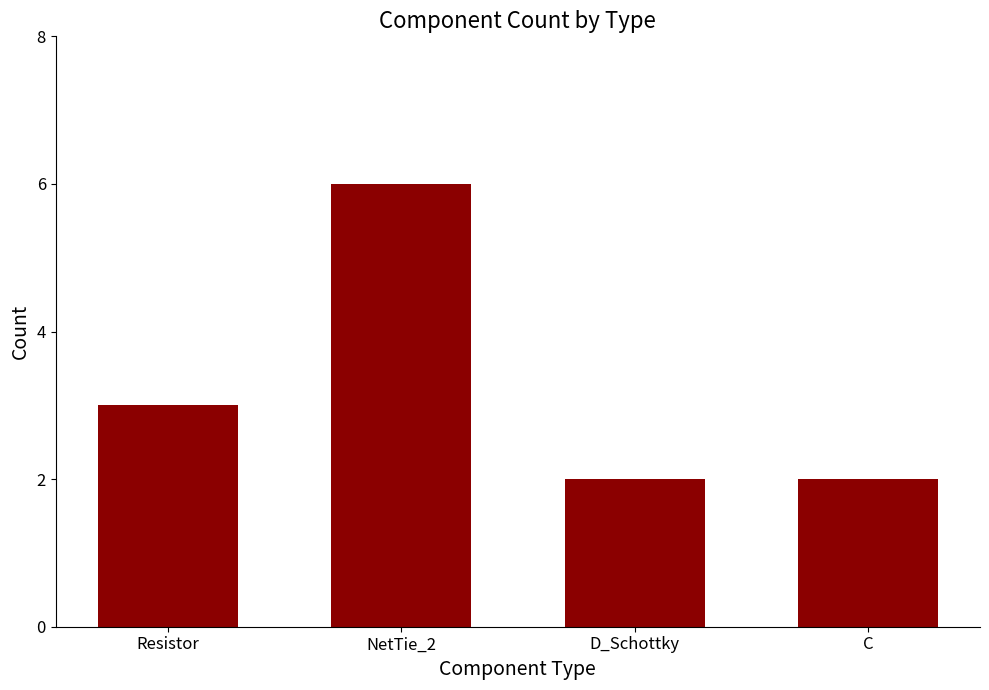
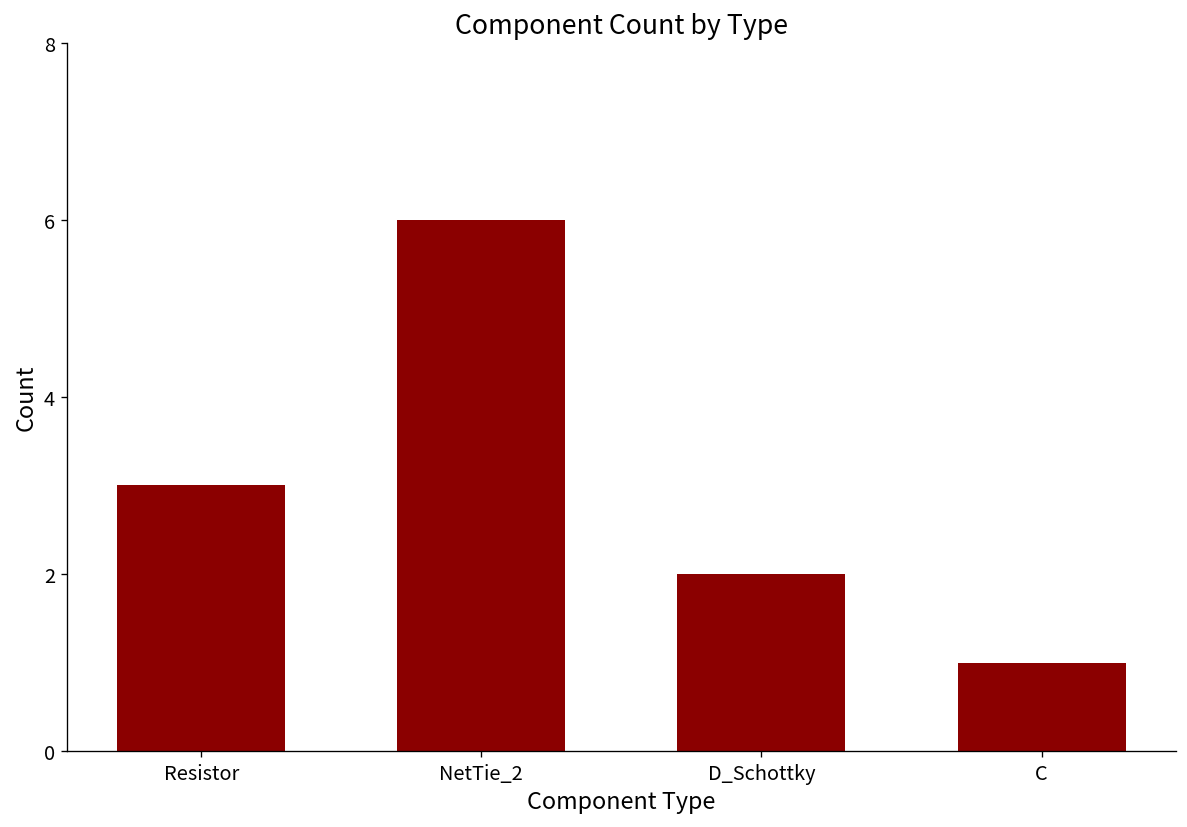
  {
    "Resistor": 3,
    "NetTie_2": 6,
    "D_Schottky": 2,
-   "C": 2
+   "C": 1
  }
